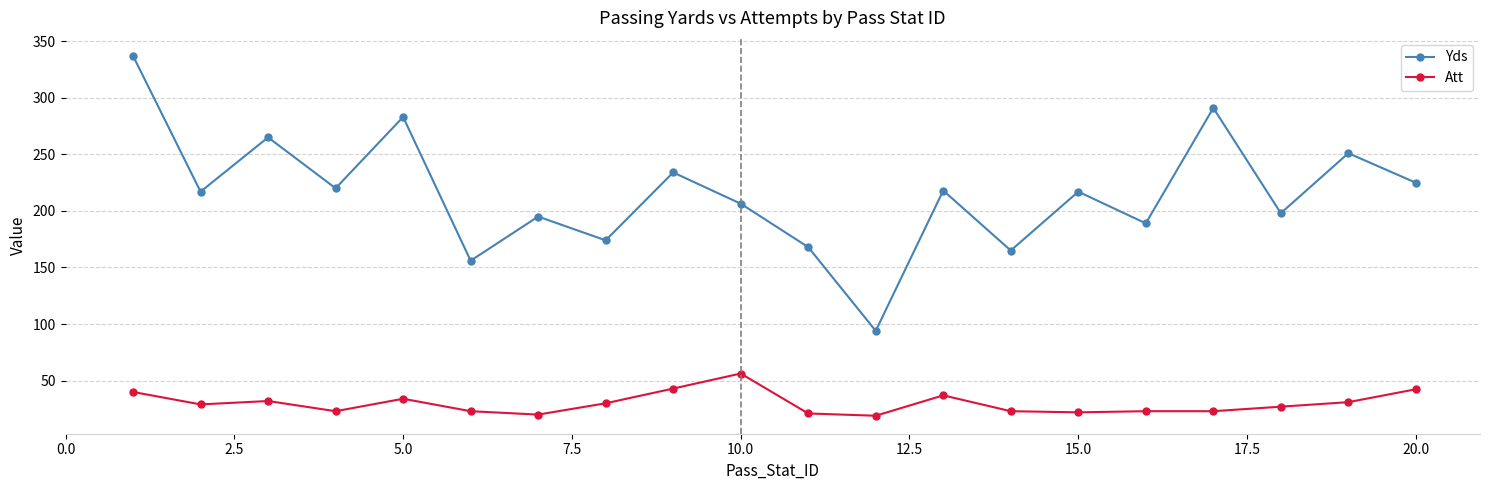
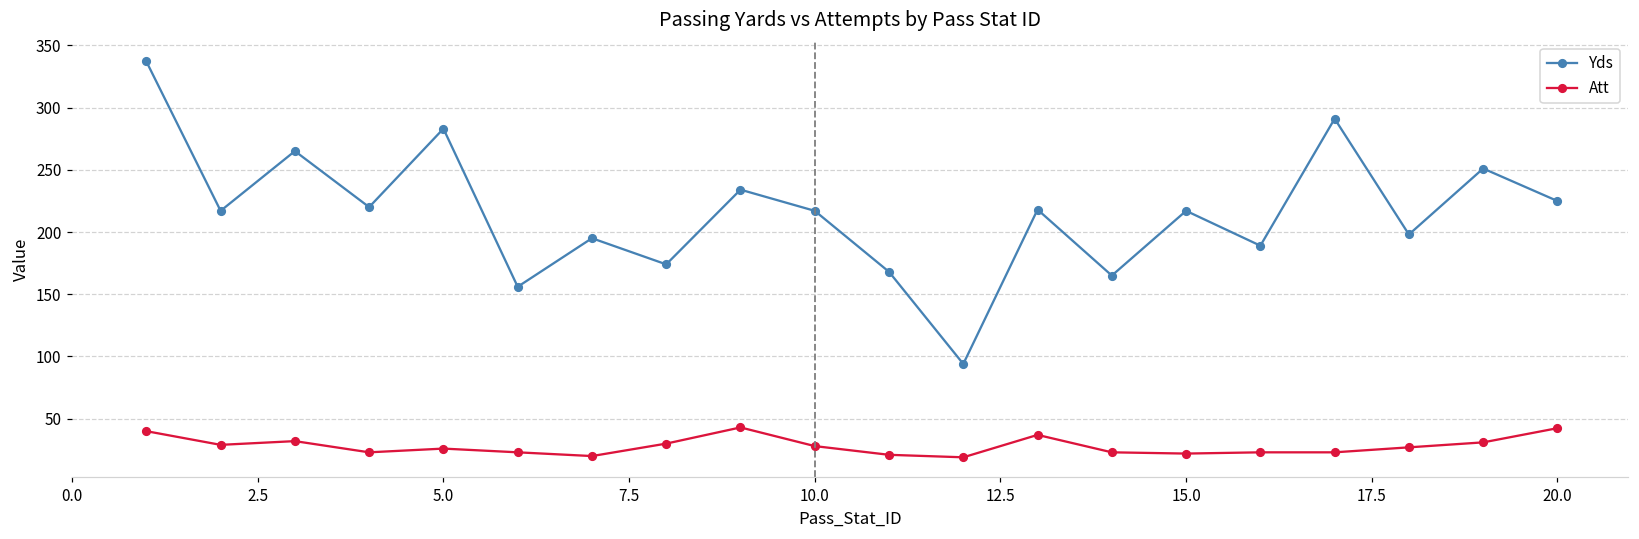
  {
    "Yds": {
      "5.0": 283,
-     "10.0": 206,
+     "10.0": 217,
      "15.0": 217,
      "20.0": 225
    },
    "Att": {
-     "5.0": 34,
-     "10.0": 56,
+     "5.0": 26,
+     "10.0": 28,
      "15.0": 22,
      "20.0": 42
    }
  }
